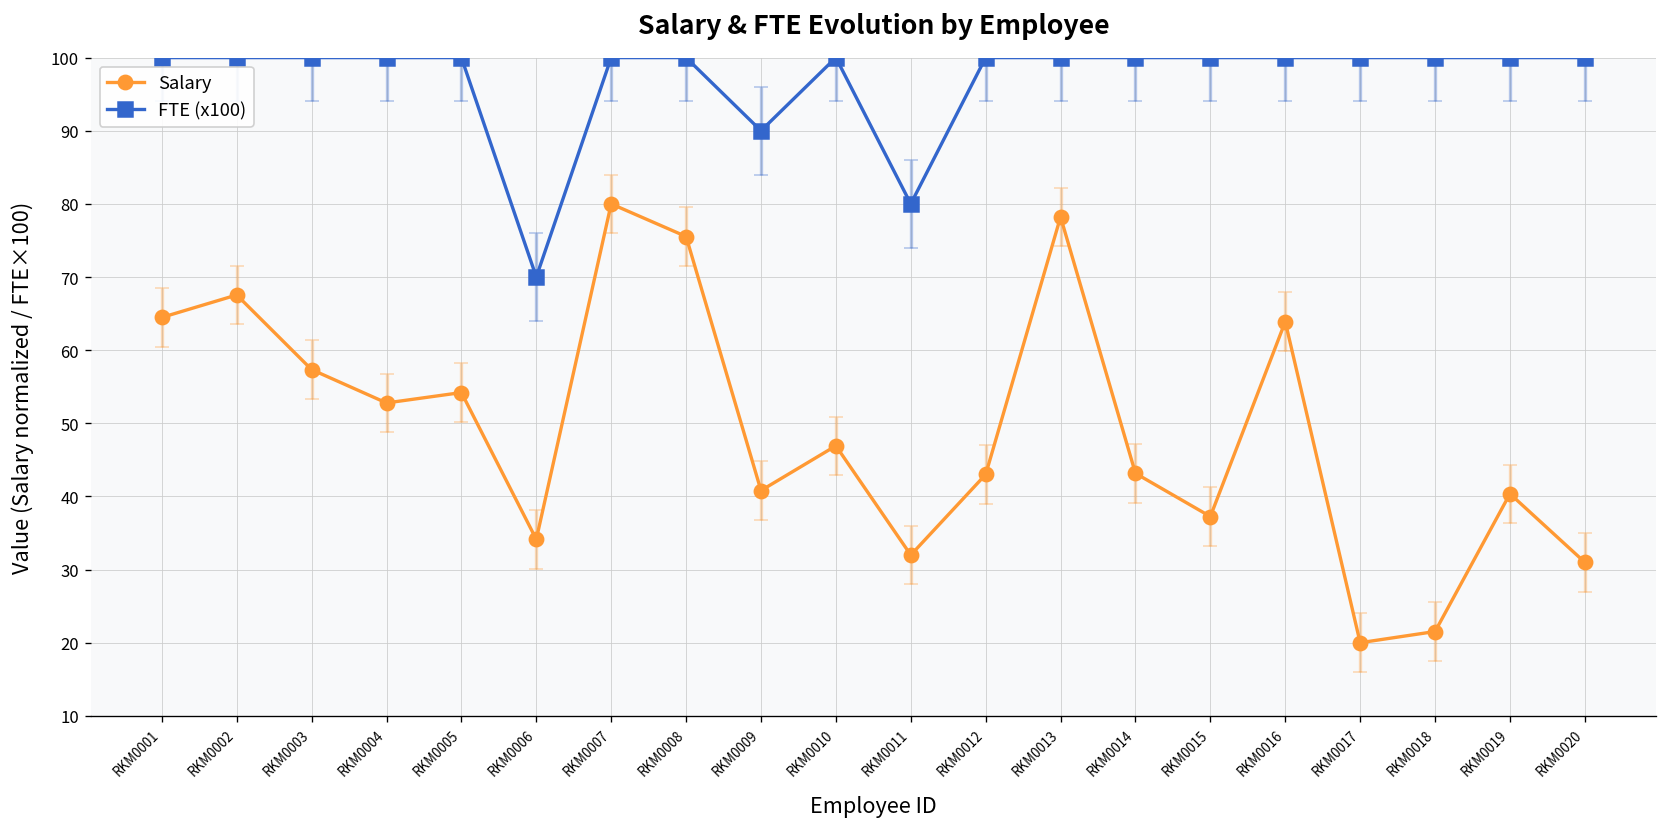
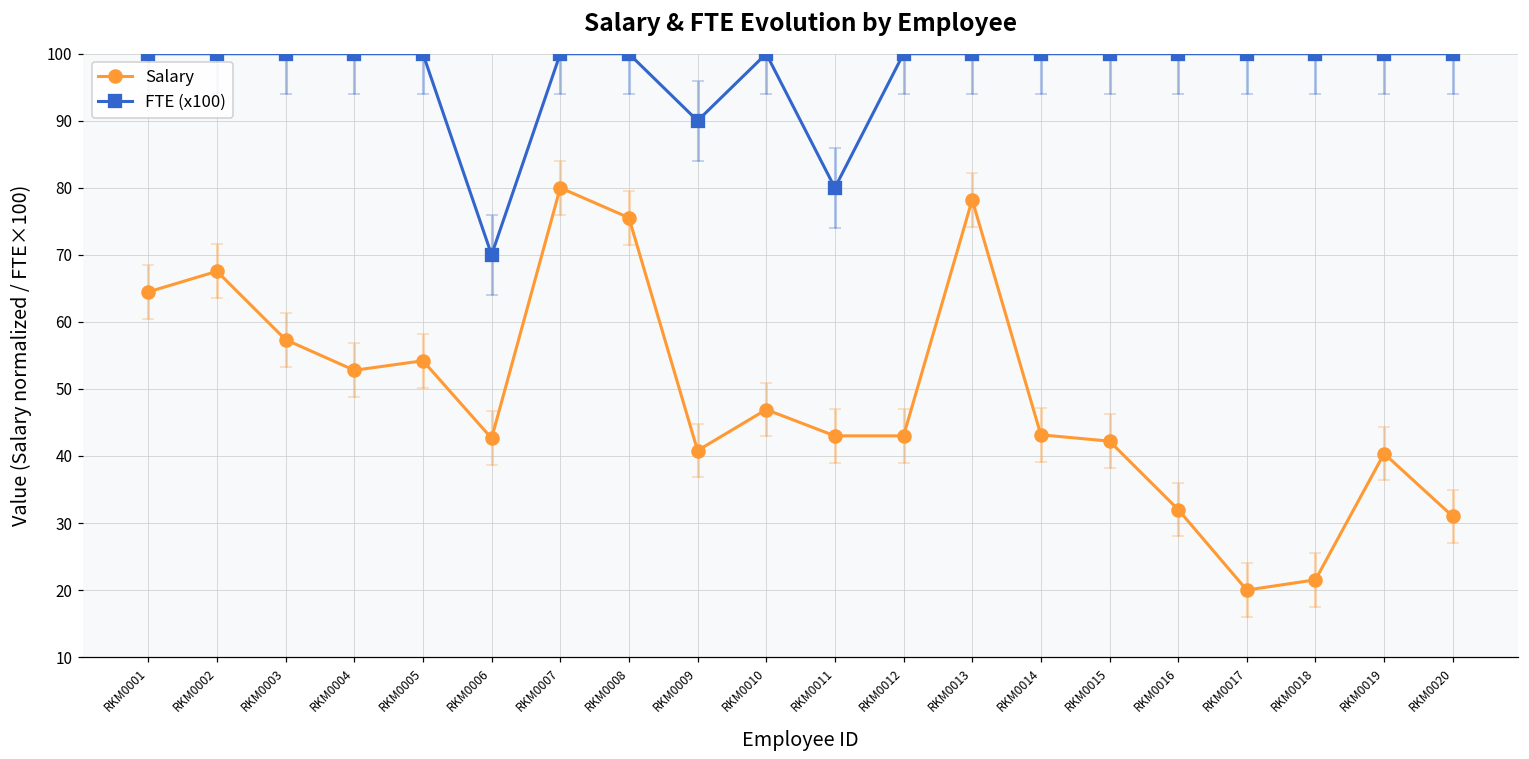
  {
    "Salary": {
      "RKM0001": 64,
      "RKM0002": 68,
      "RKM0003": 57,
      "RKM0004": 53,
      "RKM0005": 54,
-     "RKM0006": 34,
+     "RKM0006": 43,
      "RKM0007": 80,
      "RKM0008": 76,
      "RKM0009": 41,
      "RKM0010": 47,
-     "RKM0011": 32,
+     "RKM0011": 43,
      "RKM0012": 43,
      "RKM0013": 78,
      "RKM0014": 43,
-     "RKM0015": 37,
-     "RKM0016": 64,
+     "RKM0015": 42,
+     "RKM0016": 32,
      "RKM0017": 20,
      "RKM0018": 22,
      "RKM0019": 40,
      "RKM0020": 31
    }
  }
